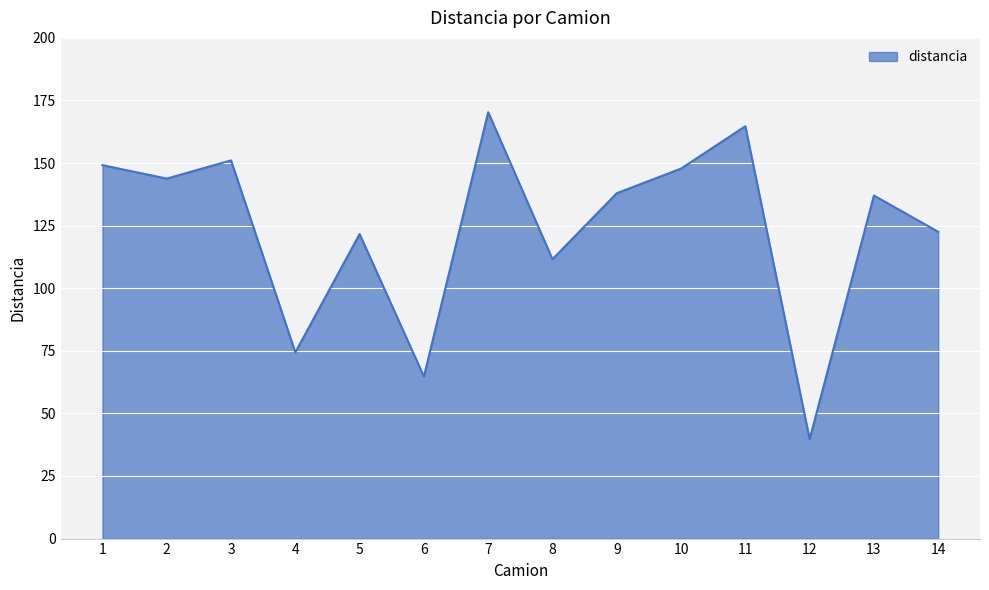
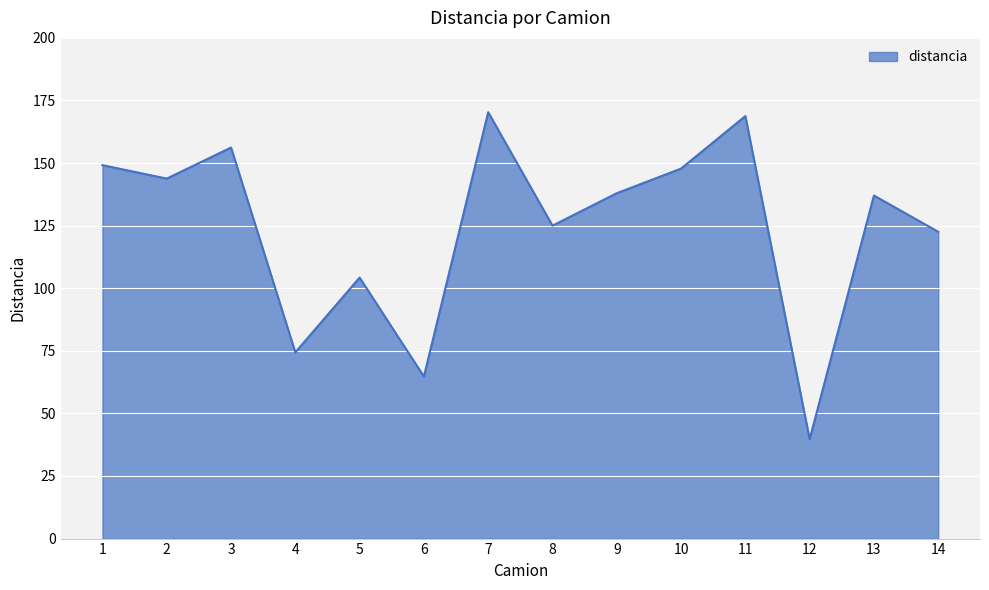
  {
    "1": 149,
    "2": 144,
-   "3": 151,
+   "3": 156,
    "4": 74,
-   "5": 122,
+   "5": 104,
    "6": 65,
    "7": 170,
-   "8": 112,
+   "8": 125,
    "9": 138,
    "10": 148,
-   "11": 165,
+   "11": 169,
    "12": 40,
    "13": 137,
    "14": 123
  }
